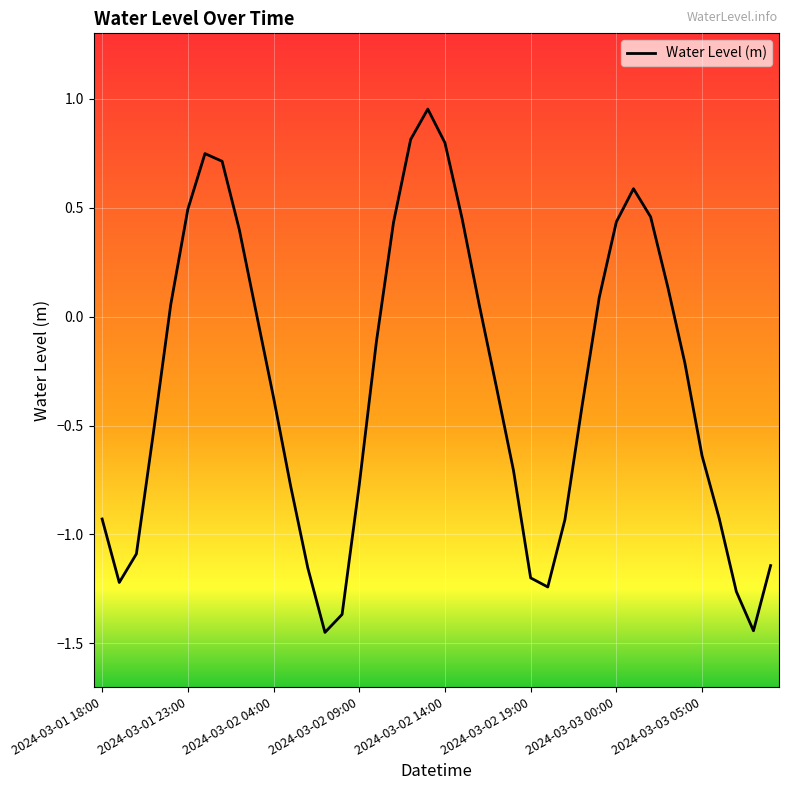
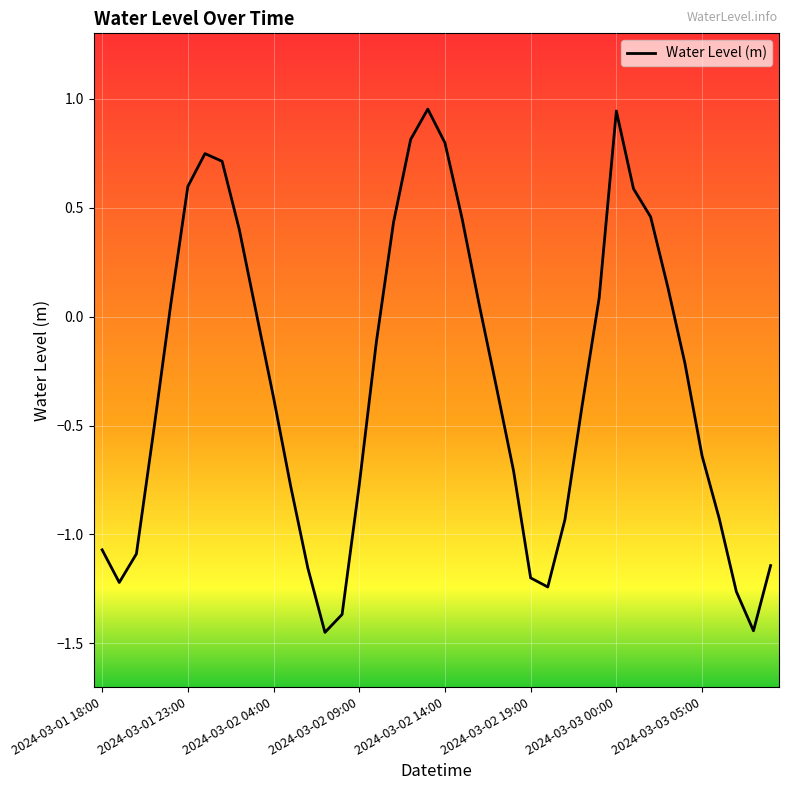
  {
-   "2024-03-01 18:00": -0.93,
-   "2024-03-01 23:00": 0.49,
+   "2024-03-01 18:00": -1.07,
+   "2024-03-01 23:00": 0.60,
    "2024-03-02 04:00": -0.37,
    "2024-03-02 09:00": -0.77,
    "2024-03-02 14:00": 0.80,
    "2024-03-02 19:00": -1.20,
-   "2024-03-03 00:00": 0.43,
+   "2024-03-03 00:00": 0.94,
    "2024-03-03 05:00": -0.64
  }
